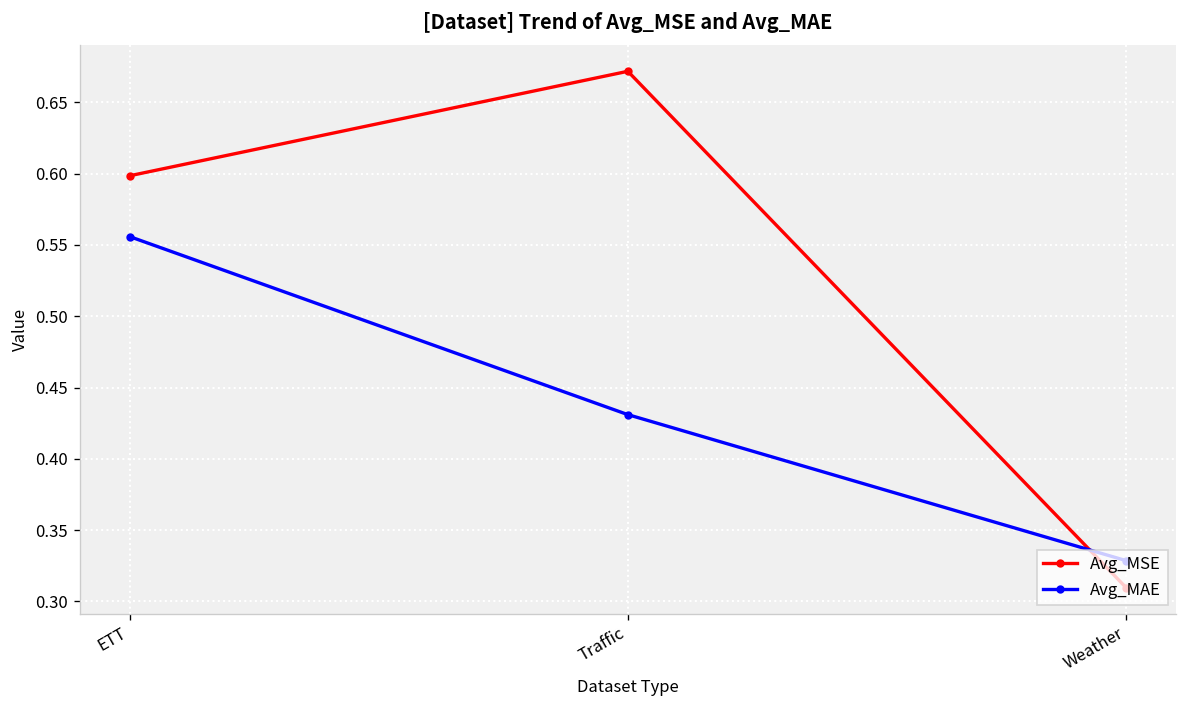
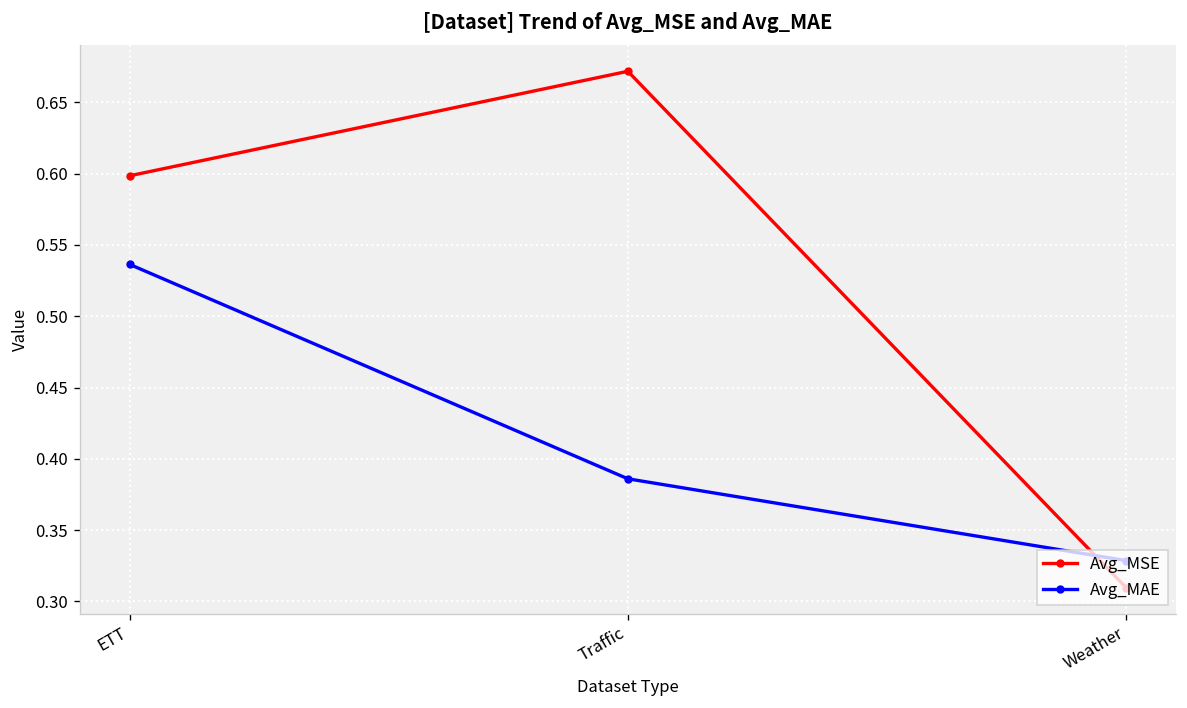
  {
    "Avg_MSE": {
      "ETT": 0.599,
      "Traffic": 0.672
    },
    "Avg_MAE": {
-     "ETT": 0.556,
-     "Traffic": 0.431
+     "ETT": 0.536,
+     "Traffic": 0.386
    }
  }
